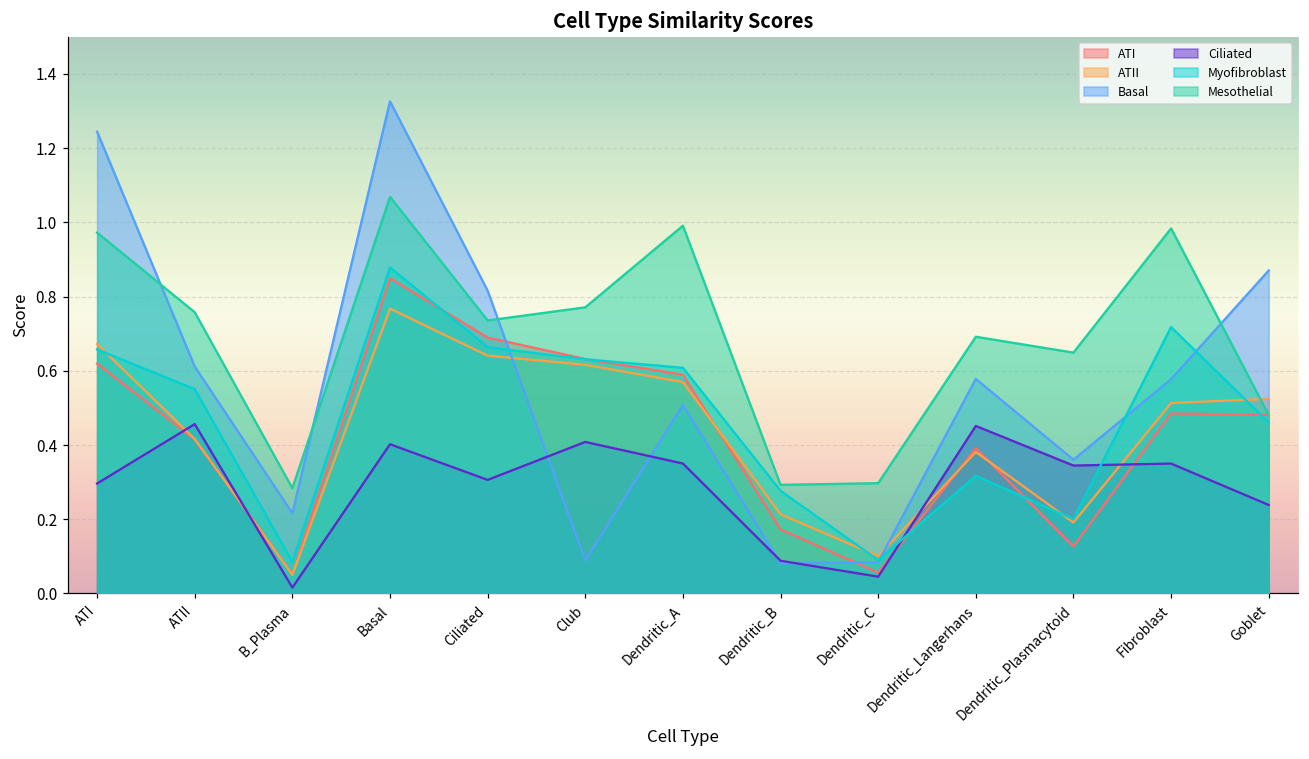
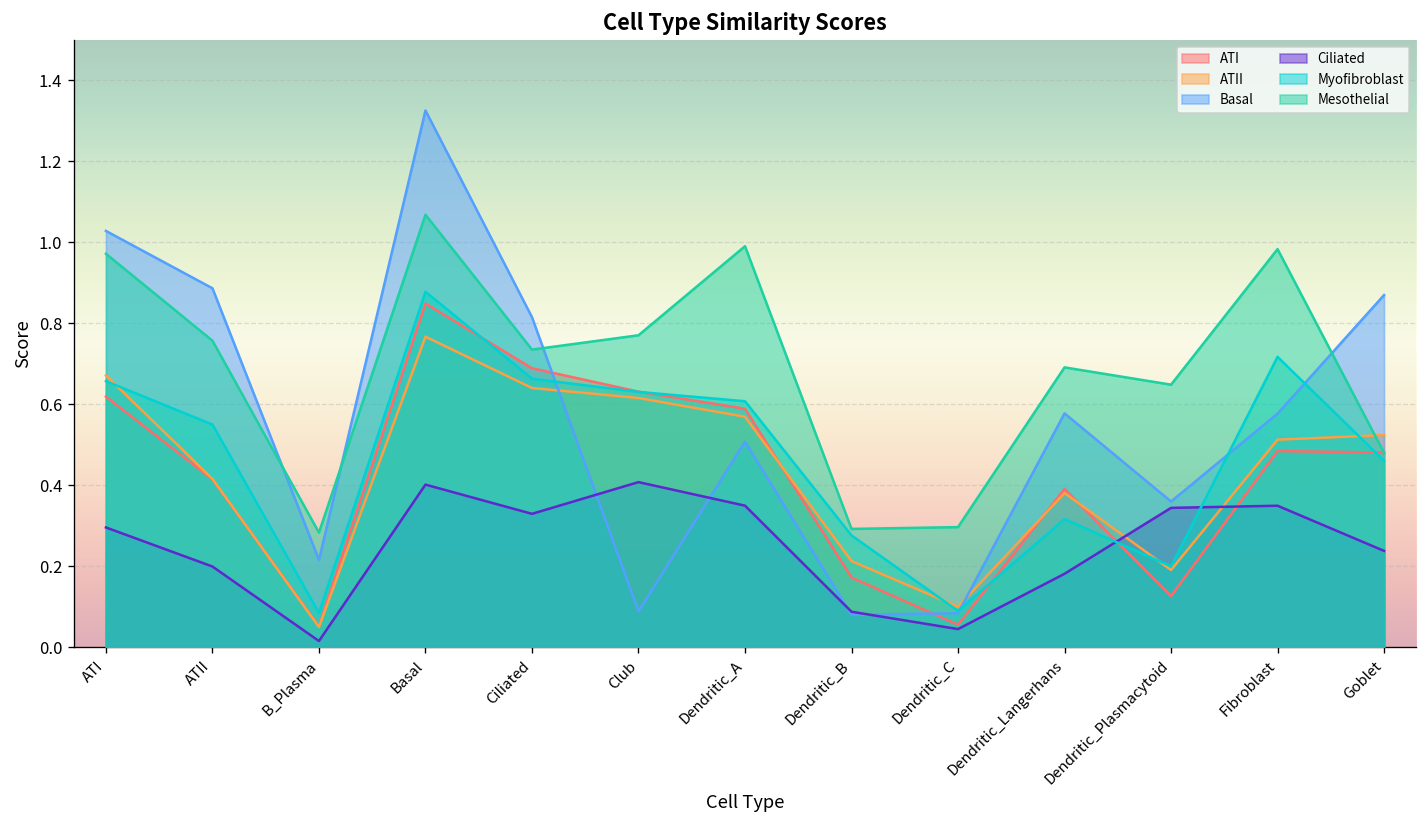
  {
    "Basal": {
-     "ATI": 1.24,
-     "ATII": 0.61,
+     "ATI": 1.03,
+     "ATII": 0.89,
      "B_Plasma": 0.22,
      "Basal": 1.33,
      "Ciliated": 0.82,
      "Club": 0.09,
      "Dendritic_A": 0.51,
      "Dendritic_Langerhans": 0.58,
      "Dendritic_Plasmacytoid": 0.36,
      "Fibroblast": 0.58,
      "Goblet": 0.87
    },
    "Ciliated": {
      "ATI": 0.30,
-     "ATII": 0.46,
+     "ATII": 0.20,
      "B_Plasma": 0.02,
      "Basal": 0.40,
-     "Ciliated": 0.31,
+     "Ciliated": 0.33,
      "Club": 0.41,
      "Dendritic_A": 0.35,
      "Dendritic_C": 0.05,
-     "Dendritic_Langerhans": 0.45,
+     "Dendritic_Langerhans": 0.18,
      "Dendritic_Plasmacytoid": 0.34,
      "Fibroblast": 0.35,
      "Goblet": 0.24
    }
  }
